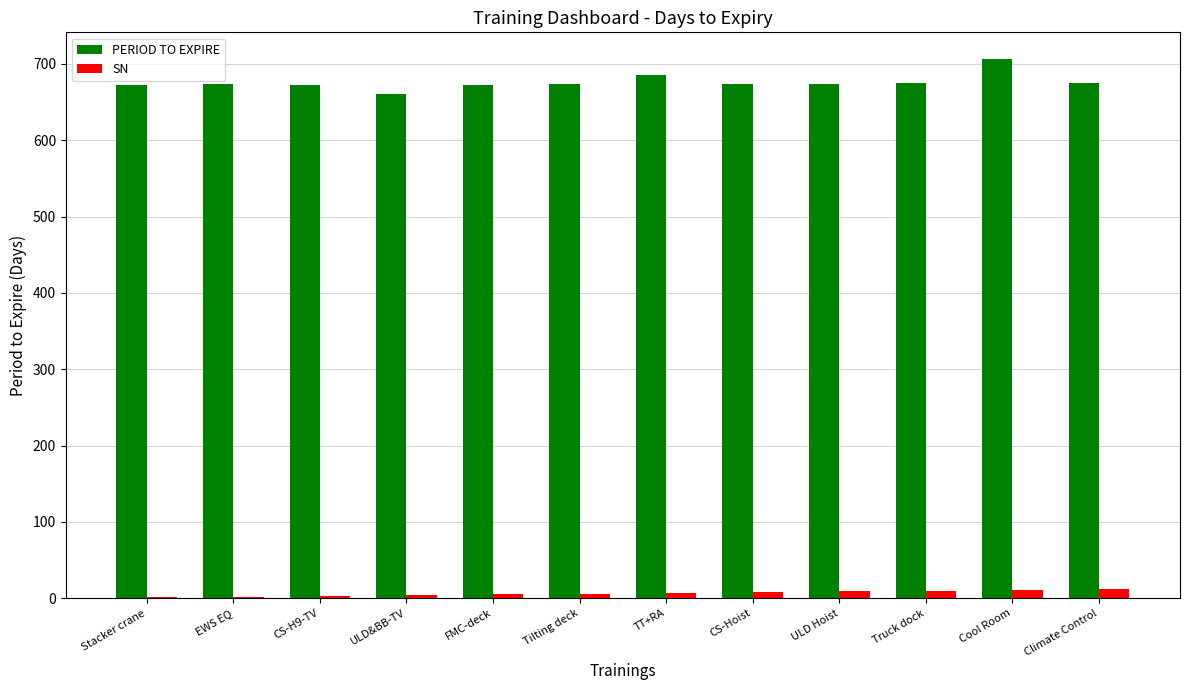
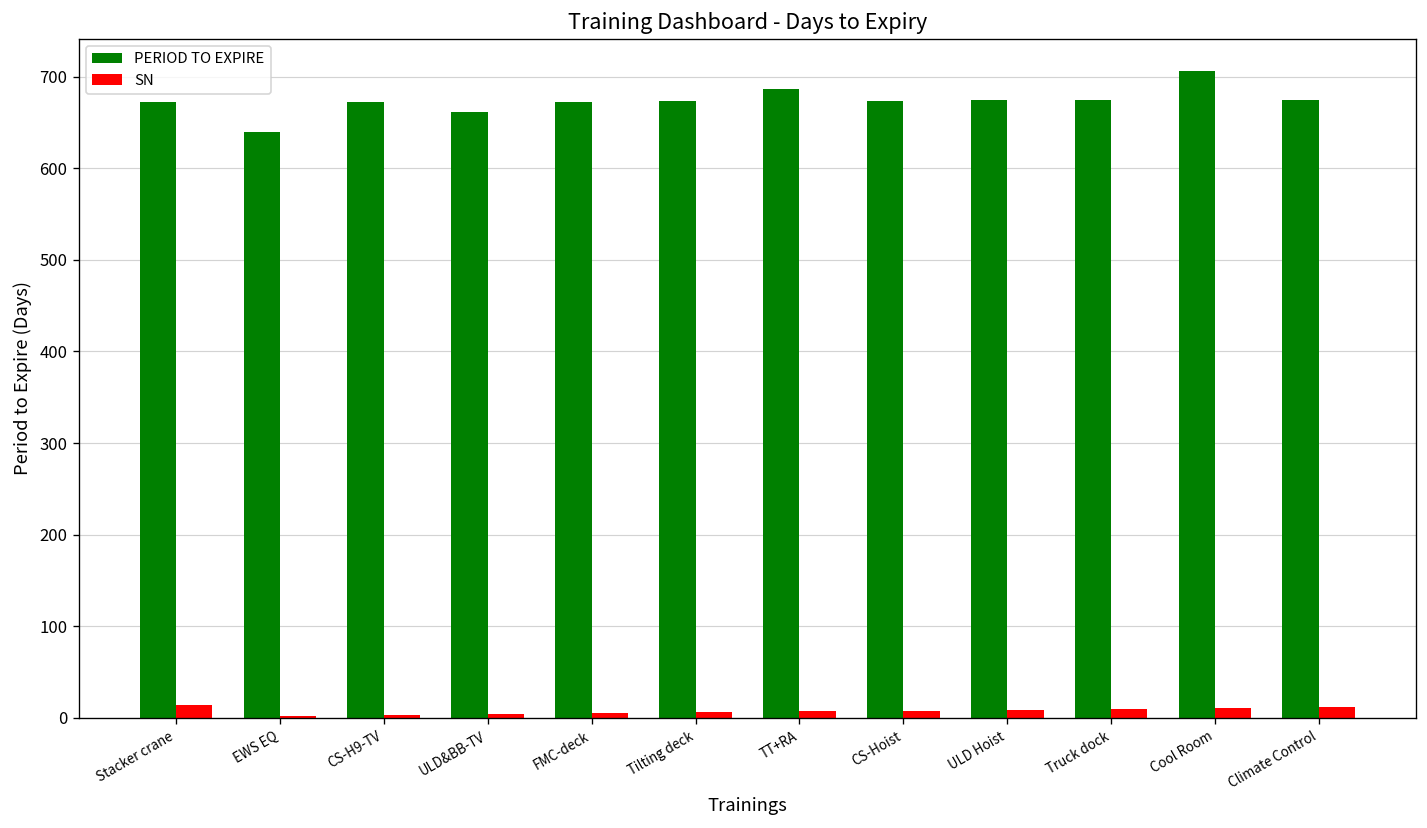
  {
    "PERIOD TO EXPIRE": {
      "Stacker crane": 670,
-     "EWS EQ": 670,
+     "EWS EQ": 640,
      "CS-H9-TV": 670,
      "ULD&BB-TV": 660,
      "FMC-deck": 670,
      "Tilting deck": 670,
      "TT+RA": 690,
      "CS-Hoist": 670,
      "ULD Hoist": 670,
      "Truck dock": 680,
      "Cool Room": 710,
      "Climate Control": 680
    },
    "SN": {
-     "Stacker crane": 0,
+     "Stacker crane": 10,
      "ULD&BB-TV": 0,
      "FMC-deck": 10,
      "Tilting deck": 10,
      "TT+RA": 10,
      "CS-Hoist": 10,
      "ULD Hoist": 10,
      "Truck dock": 10,
      "Cool Room": 10,
      "Climate Control": 10
    }
  }
